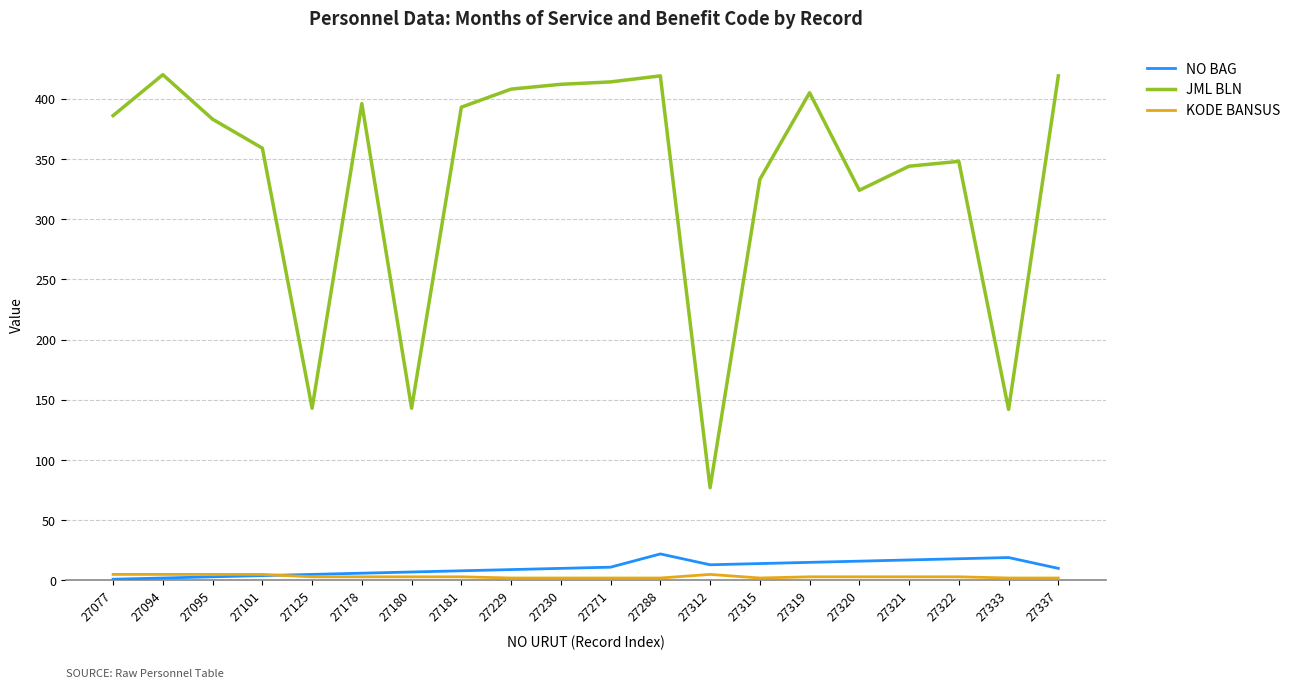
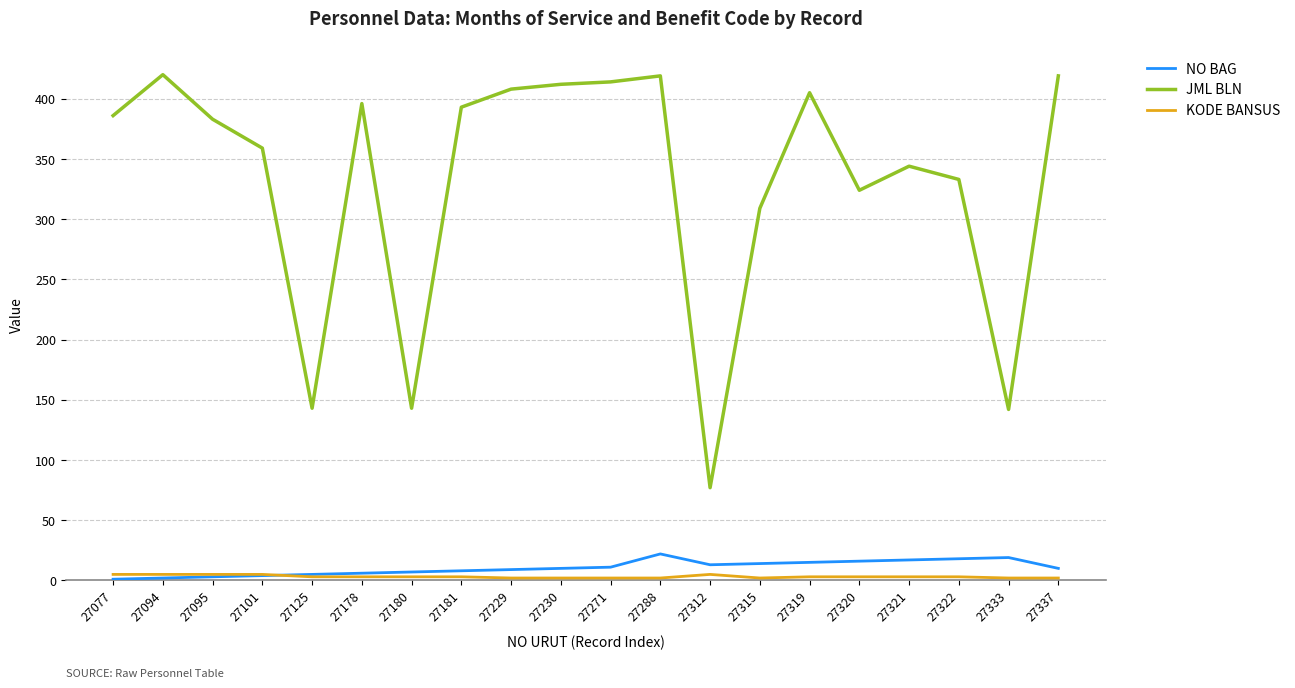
  {
    "NO BAG": {
      "27077": 1,
      "27094": 2,
      "27178": 6,
      "27180": 7,
      "27181": 8,
      "27229": 9,
      "27230": 10,
      "27271": 11,
      "27288": 22,
      "27312": 13,
      "27315": 14,
      "27319": 15,
      "27320": 16,
      "27321": 17,
      "27322": 18,
      "27333": 19,
      "27337": 10
    },
    "JML BLN": {
      "27077": 386,
      "27094": 420,
      "27095": 383,
      "27101": 359,
      "27125": 143,
      "27178": 396,
      "27180": 143,
      "27181": 393,
      "27229": 408,
      "27230": 412,
      "27271": 414,
      "27288": 419,
      "27312": 77,
-     "27315": 333,
+     "27315": 309,
      "27319": 405,
      "27320": 324,
      "27321": 344,
-     "27322": 348,
+     "27322": 333,
      "27333": 142,
      "27337": 419
    },
    "KODE BANSUS": {
      "27077": 5,
      "27094": 5,
      "27178": 3,
      "27180": 3,
      "27181": 3,
      "27229": 2,
      "27230": 2,
      "27271": 2,
      "27288": 2,
      "27312": 5,
      "27315": 2,
      "27319": 3,
      "27320": 3,
      "27321": 3,
      "27322": 3,
      "27333": 2,
      "27337": 2
    }
  }
